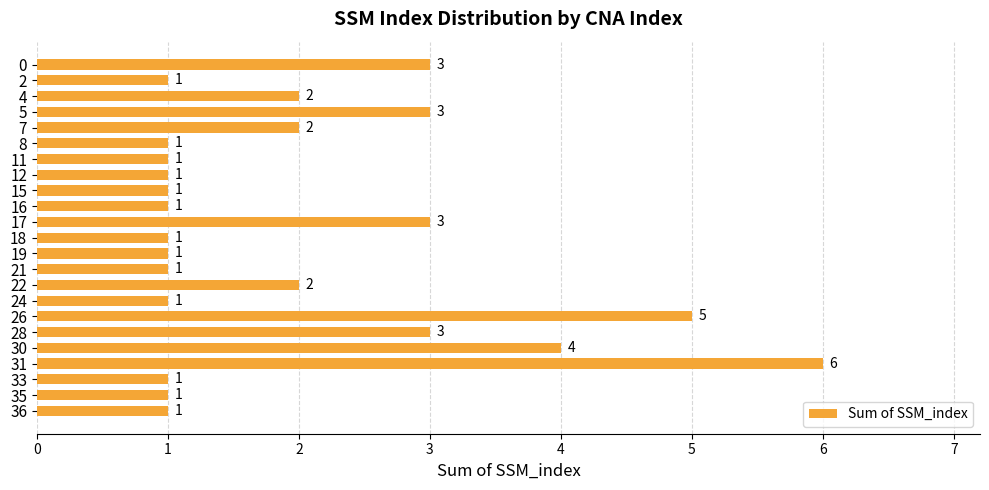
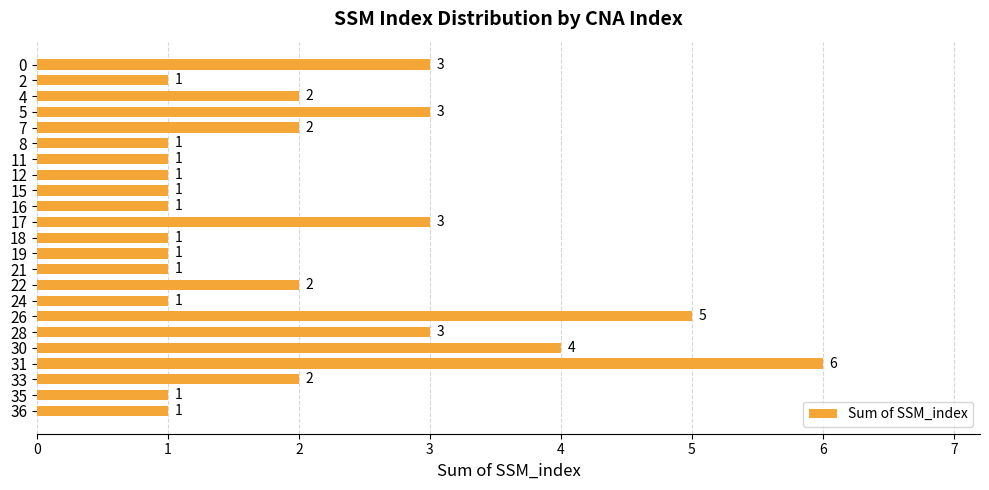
  {
    "0": 3,
    "2": 1,
    "4": 2,
    "5": 3,
    "7": 2,
    "8": 1,
    "11": 1,
    "12": 1,
    "15": 1,
    "16": 1,
    "17": 3,
    "18": 1,
    "19": 1,
    "21": 1,
    "22": 2,
    "24": 1,
    "26": 5,
    "28": 3,
    "30": 4,
    "31": 6,
-   "33": 1,
+   "33": 2,
    "35": 1,
    "36": 1
  }
